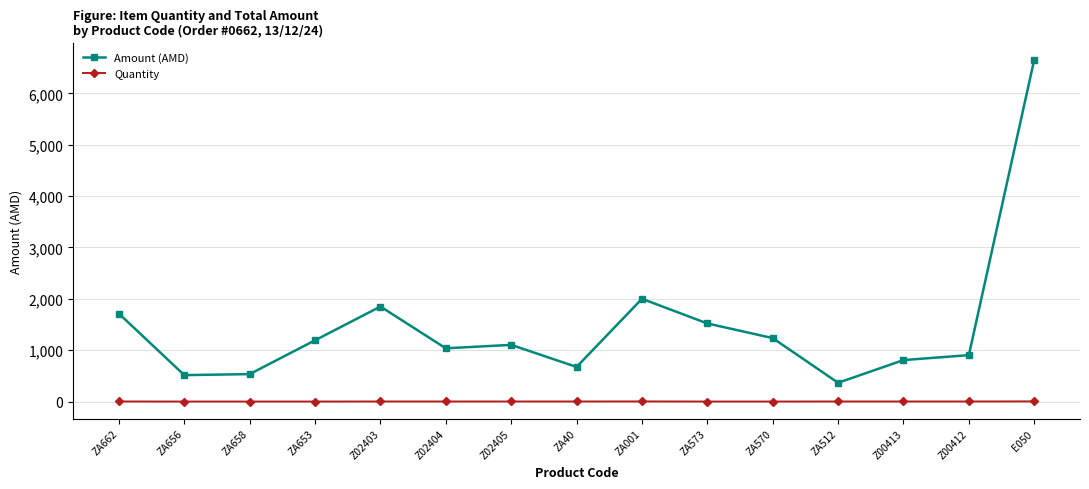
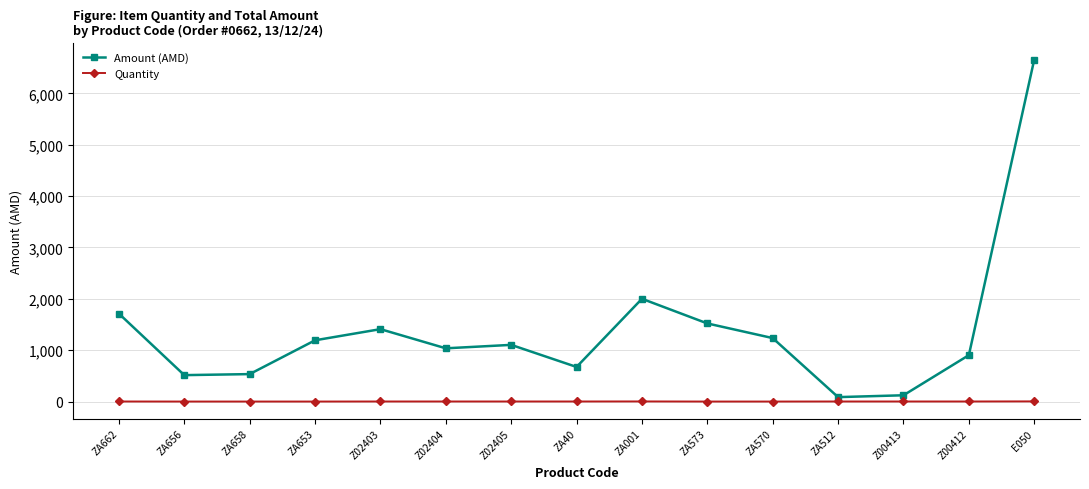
  {
    "Amount (AMD)": {
      "ZA662": "1,700",
      "ZA656": "500",
      "ZA658": "500",
      "ZA653": "1,200",
-     "Z02403": "1,900",
+     "Z02403": "1,400",
      "Z02404": "1,000",
      "Z02405": "1,100",
      "ZA40": "700",
      "ZA001": "2,000",
      "ZA573": "1,500",
      "ZA570": "1,200",
-     "ZA512": "400",
-     "Z00413": "800",
+     "ZA512": "100",
+     "Z00413": "100",
      "Z00412": "900",
      "E050": "6,700"
    },
    "Quantity": {
      "ZA662": "0",
      "ZA656": "0",
      "ZA658": "0",
      "ZA653": "0",
      "Z02403": "0",
      "Z02404": "0",
      "Z02405": "0",
      "ZA40": "0",
      "ZA001": "0",
      "ZA573": "0",
      "ZA570": "0",
      "ZA512": "0",
      "Z00413": "0",
      "Z00412": "0",
      "E050": "0"
    }
  }
